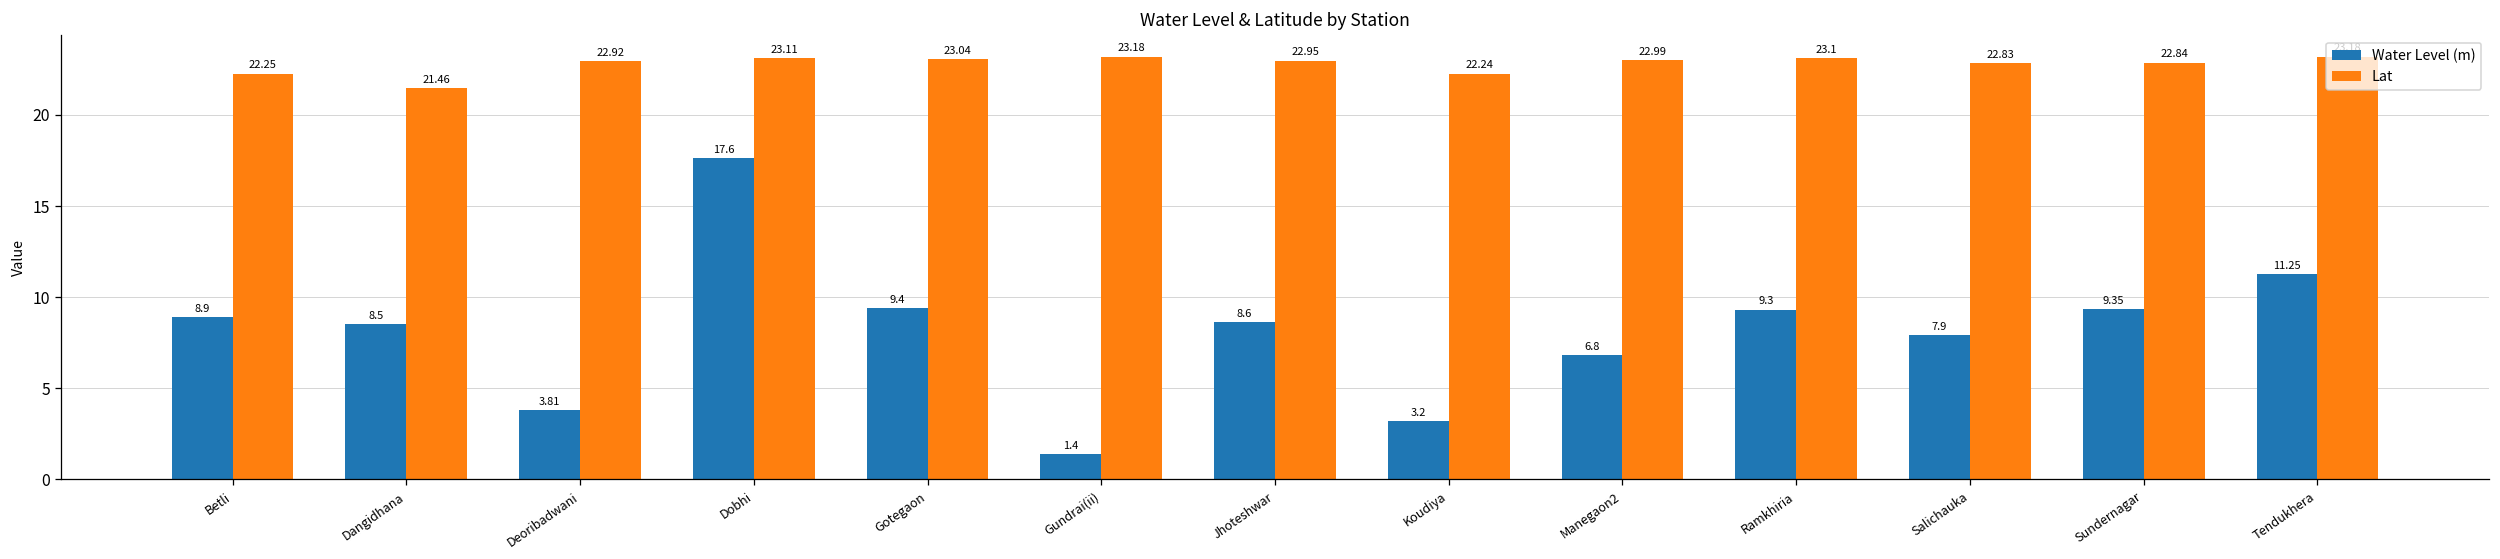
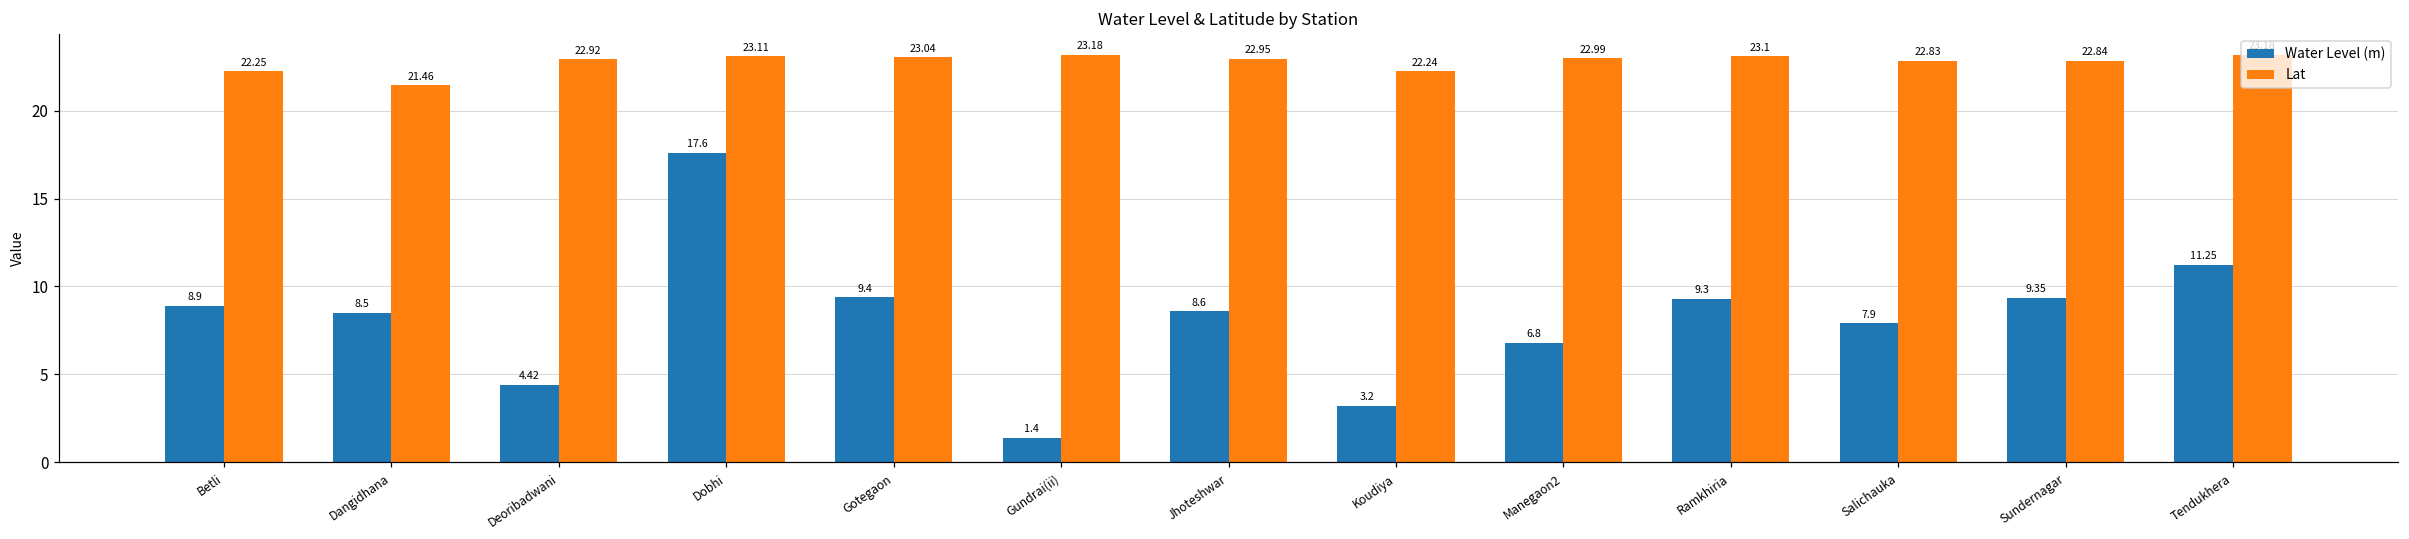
  {
    "Water Level (m)": {
      "Betli": 8.9,
      "Dangidhana": 8.5,
-     "Deoribadwani": 3.81,
+     "Deoribadwani": 4.42,
      "Dobhi": 17.6,
      "Gotegaon": 9.4,
      "Gundrai(ii)": 1.4,
      "Jhoteshwar": 8.6,
      "Koudiya": 3.2,
      "Manegaon2": 6.8,
      "Ramkhiria": 9.3,
      "Salichauka": 7.9,
      "Sundernagar": 9.35,
      "Tendukhera": 11.25
    },
    "Lat": {
      "Betli": 22.25,
      "Dangidhana": 21.46,
      "Deoribadwani": 22.92,
      "Dobhi": 23.11,
      "Gotegaon": 23.04,
      "Gundrai(ii)": 23.18,
      "Jhoteshwar": 22.95,
      "Koudiya": 22.24,
      "Manegaon2": 22.99,
      "Ramkhiria": 23.1,
      "Salichauka": 22.83,
      "Sundernagar": 22.84
    }
  }
